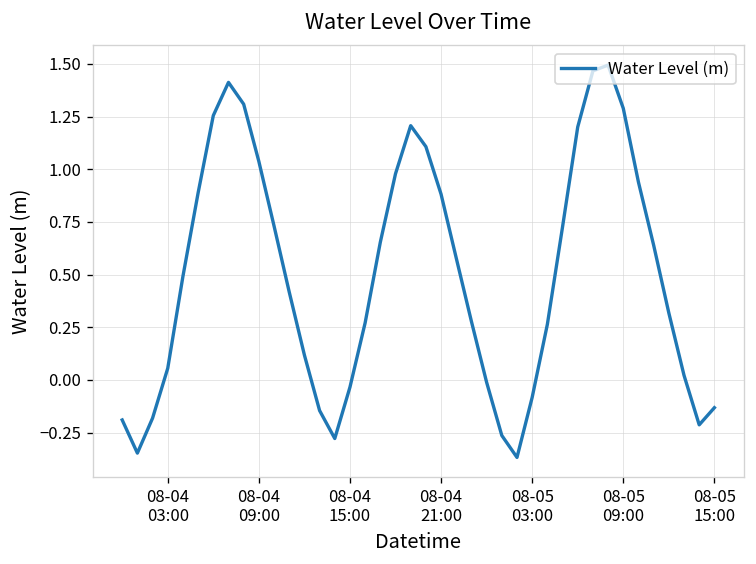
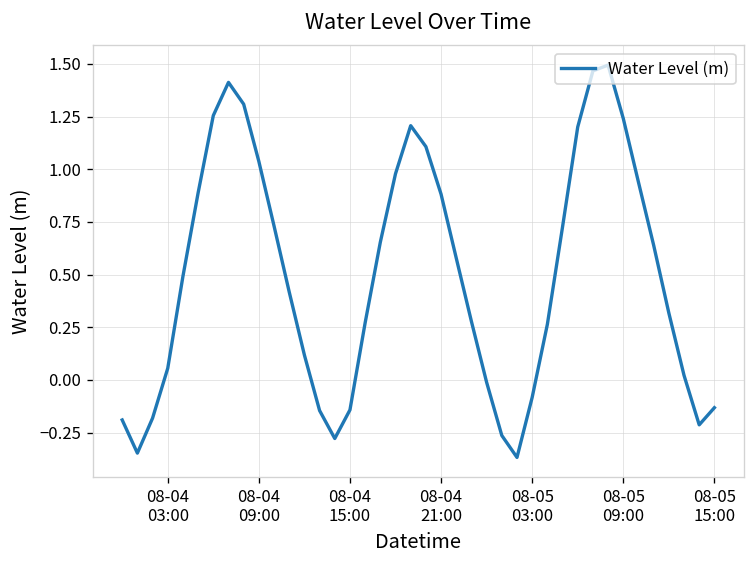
  {
    "08-04 03:00": 0.06,
    "08-04 09:00": 1.04,
-   "08-04 15:00": -0.03,
+   "08-04 15:00": -0.14,
    "08-04 21:00": 0.88,
    "08-05 03:00": -0.08,
-   "08-05 09:00": 1.29,
+   "08-05 09:00": 1.24,
    "08-05 15:00": -0.13
  }
